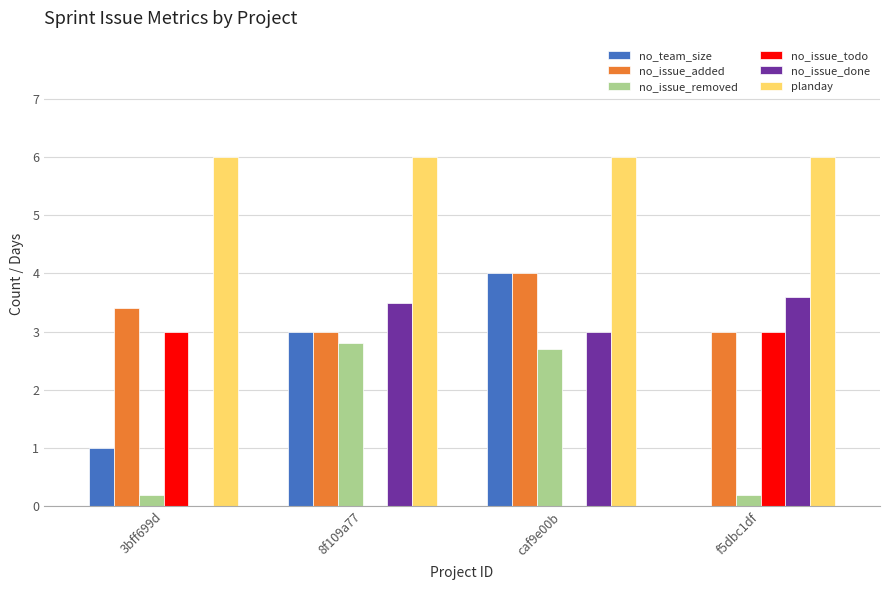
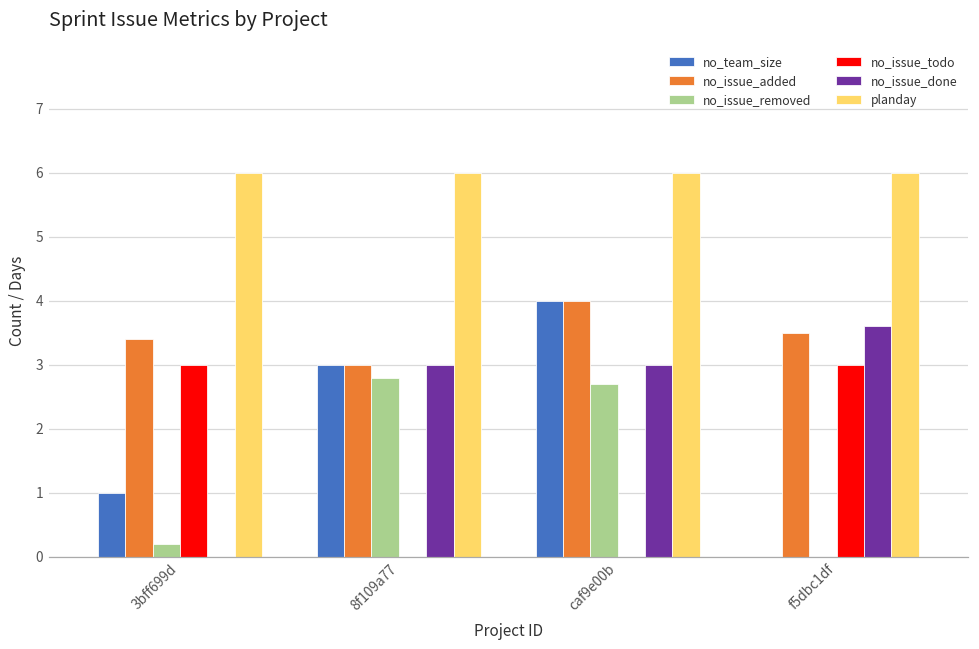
  {
    "no_team_size": {
      "3bff699d": 1.0,
      "8f109a77": 3.0,
      "caf9e00b": 4.0,
      "f5dbc1df": 0.0
    },
    "no_issue_added": {
      "3bff699d": 3.4,
      "8f109a77": 3.0,
      "caf9e00b": 4.0,
-     "f5dbc1df": 3.0
+     "f5dbc1df": 3.5
    },
    "no_issue_removed": {
      "3bff699d": 0.2,
      "8f109a77": 2.8,
      "caf9e00b": 2.7,
-     "f5dbc1df": 0.2
+     "f5dbc1df": 0.0
    },
    "no_issue_todo": {
      "3bff699d": 3.0,
      "8f109a77": 0.0,
      "caf9e00b": 0.0,
      "f5dbc1df": 3.0
    },
    "no_issue_done": {
      "3bff699d": 0.0,
-     "8f109a77": 3.5,
+     "8f109a77": 3.0,
      "caf9e00b": 3.0,
      "f5dbc1df": 3.6
    },
    "planday": {
      "3bff699d": 6.0,
      "8f109a77": 6.0,
      "caf9e00b": 6.0,
      "f5dbc1df": 6.0
    }
  }
